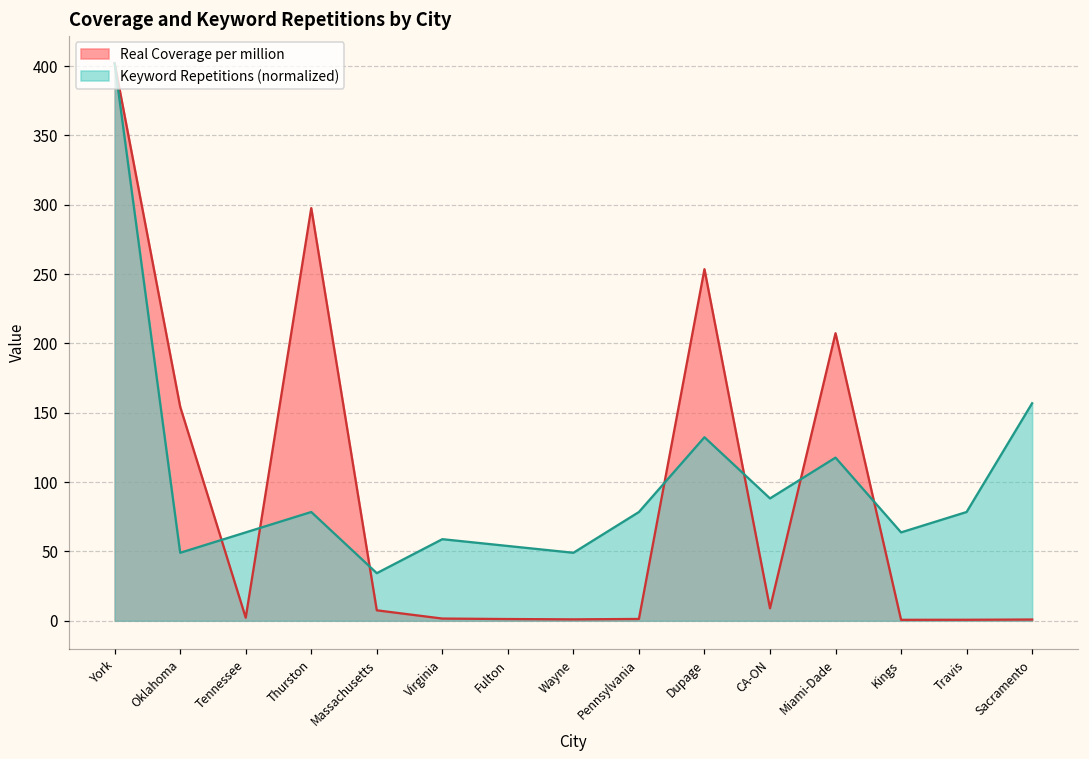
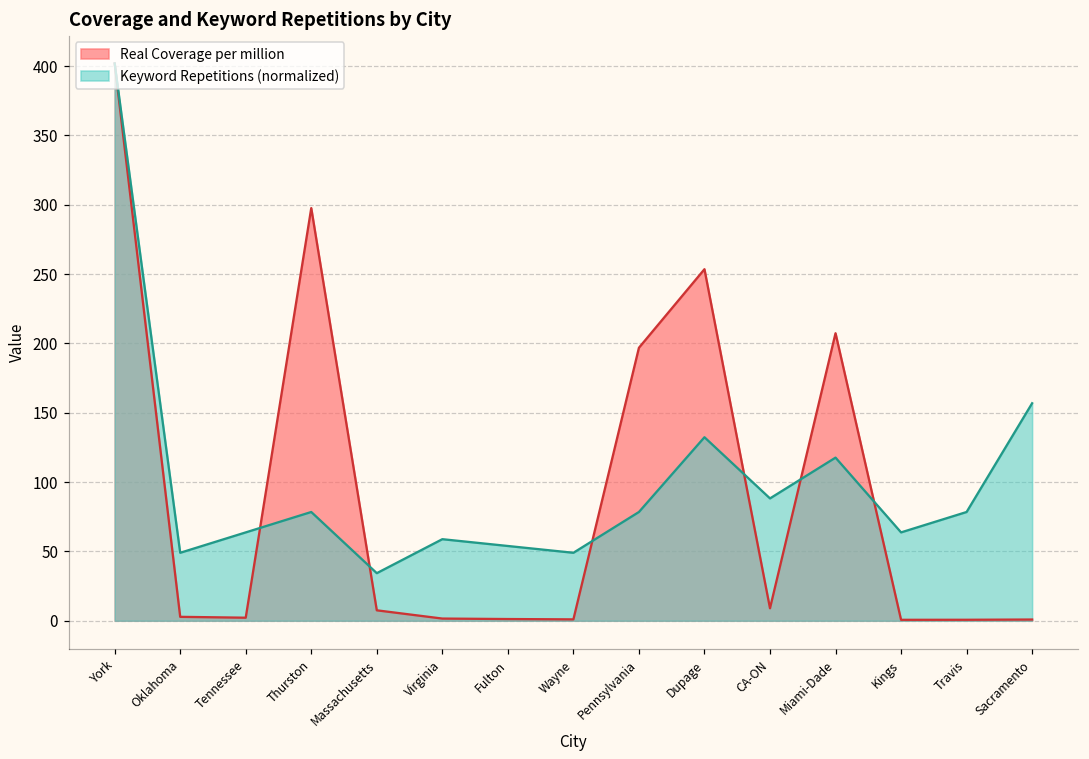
  {
    "Real Coverage per million": {
-     "Oklahoma": 154,
+     "Oklahoma": 3,
      "Tennessee": 2,
      "Thurston": 298,
      "Massachusetts": 8,
      "Virginia": 2,
      "Fulton": 1,
      "Wayne": 1,
-     "Pennsylvania": 1,
+     "Pennsylvania": 197,
      "Dupage": 254,
      "CA-ON": 9,
      "Miami-Dade": 207,
      "Kings": 1,
      "Travis": 1,
      "Sacramento": 1
    },
    "Keyword Repetitions (normalized)": {
      "Oklahoma": 49,
      "Tennessee": 64,
      "Thurston": 78,
      "Massachusetts": 34,
      "Virginia": 59,
      "Fulton": 54,
      "Wayne": 49,
      "Pennsylvania": 78,
      "Dupage": 132,
      "CA-ON": 88,
      "Miami-Dade": 118,
      "Kings": 64,
      "Travis": 78,
      "Sacramento": 157
    }
  }
